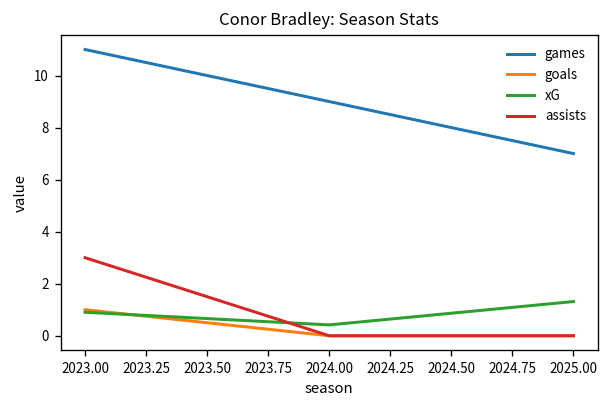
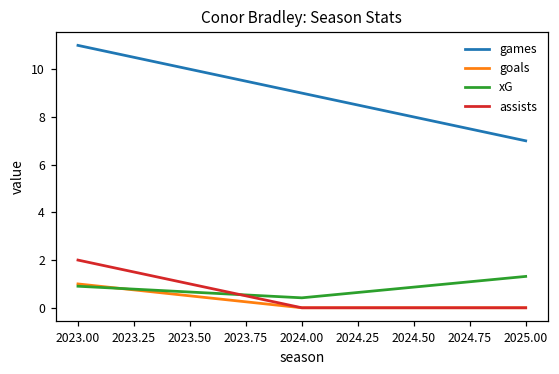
  {
    "games": {
      "2023.00": 11,
      "2024.00": 9,
      "2025.00": 7
    },
    "xG": {
      "2024.00": 0.4,
      "2025.00": 1.3
    },
    "assists": {
-     "2023.00": 3
+     "2023.00": 2
    }
  }
